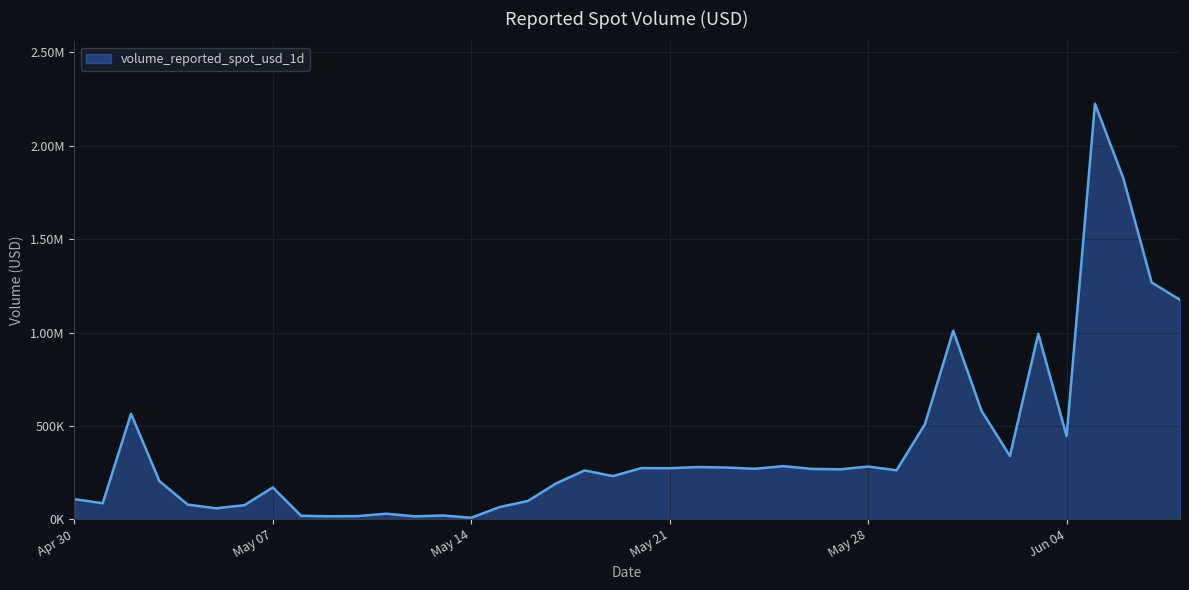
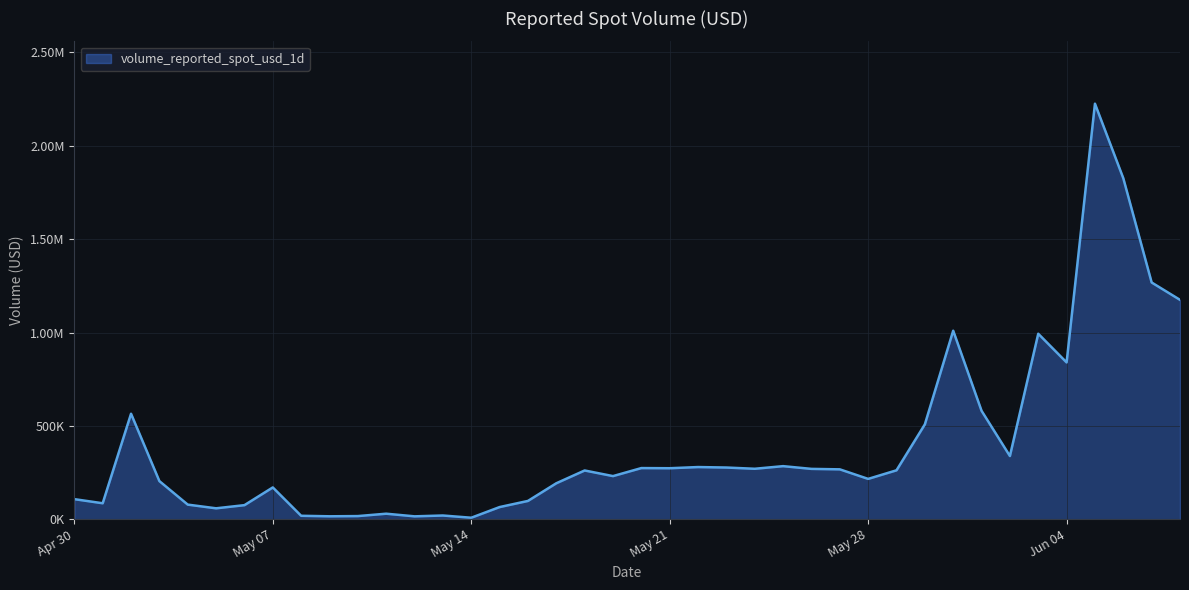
  {
    "Apr 30": 110000,
    "May 07": 170000,
    "May 14": 10000,
    "May 21": 270000,
-   "May 28": 280000,
-   "Jun 04": 450000
+   "May 28": 220000,
+   "Jun 04": 840000
  }
